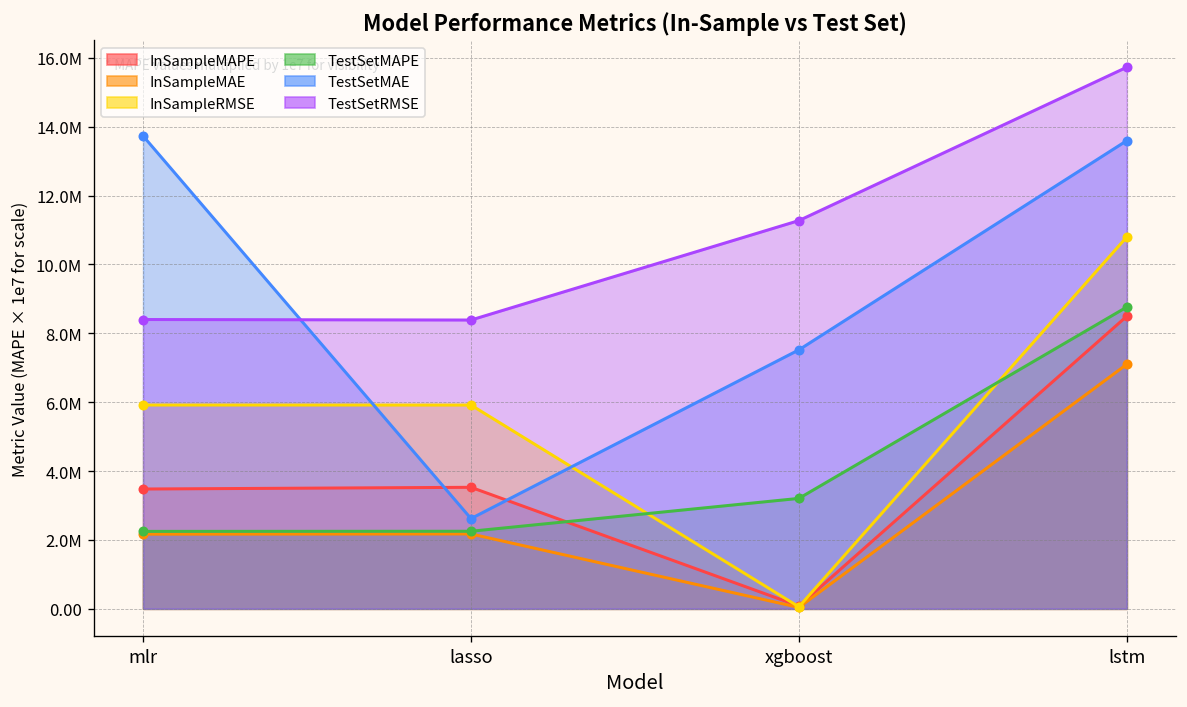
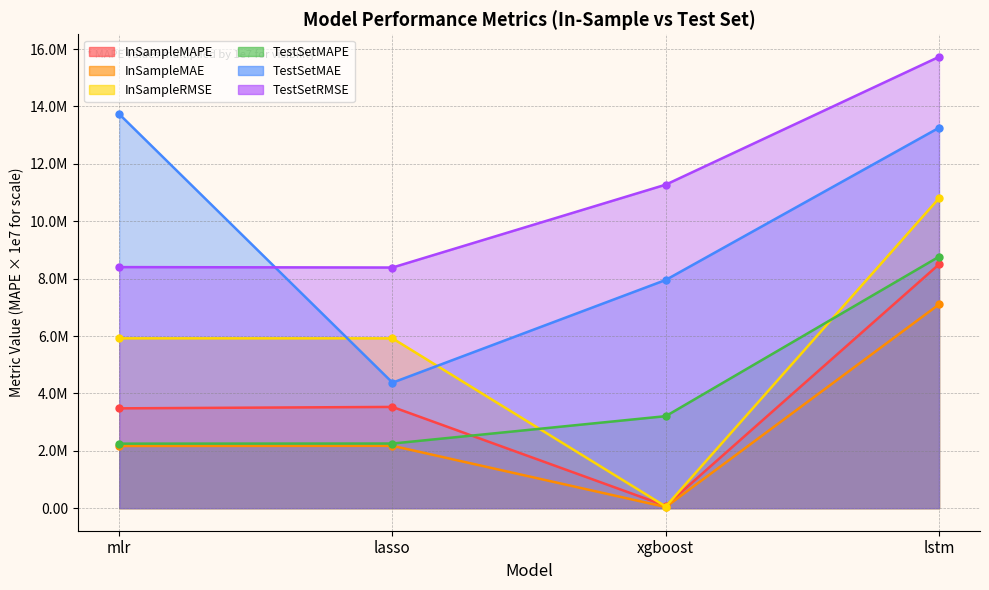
  {
    "TestSetMAPE": {
      "xgboost": 3200000,
      "lstm": 8800000
    },
    "TestSetMAE": {
      "mlr": 13700000,
-     "lasso": 2600000,
-     "xgboost": 7500000,
-     "lstm": 13600000
+     "lasso": 4400000,
+     "xgboost": 8000000,
+     "lstm": 13300000
    },
    "TestSetRMSE": {
      "mlr": 8400000,
      "lasso": 8400000,
      "xgboost": 11300000,
      "lstm": 15700000
    }
  }
